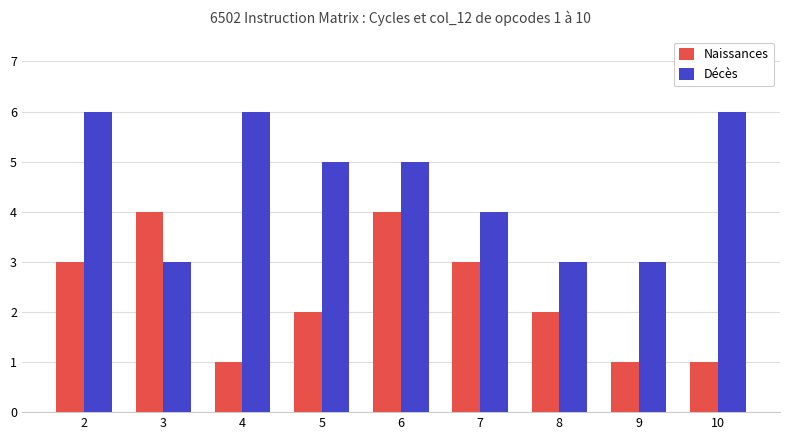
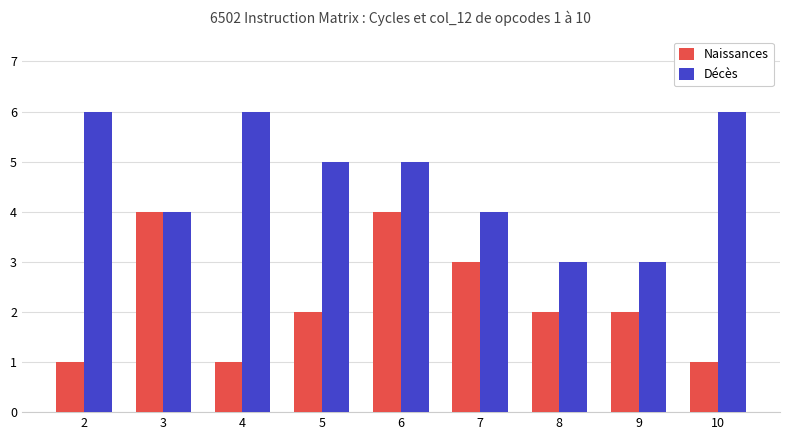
  {
    "Naissances": {
-     "2": 3,
+     "2": 1,
      "3": 4,
      "4": 1,
      "5": 2,
      "6": 4,
      "7": 3,
      "8": 2,
-     "9": 1,
+     "9": 2,
      "10": 1
    },
    "Décès": {
      "2": 6,
-     "3": 3,
+     "3": 4,
      "4": 6,
      "5": 5,
      "6": 5,
      "7": 4,
      "8": 3,
      "9": 3,
      "10": 6
    }
  }
